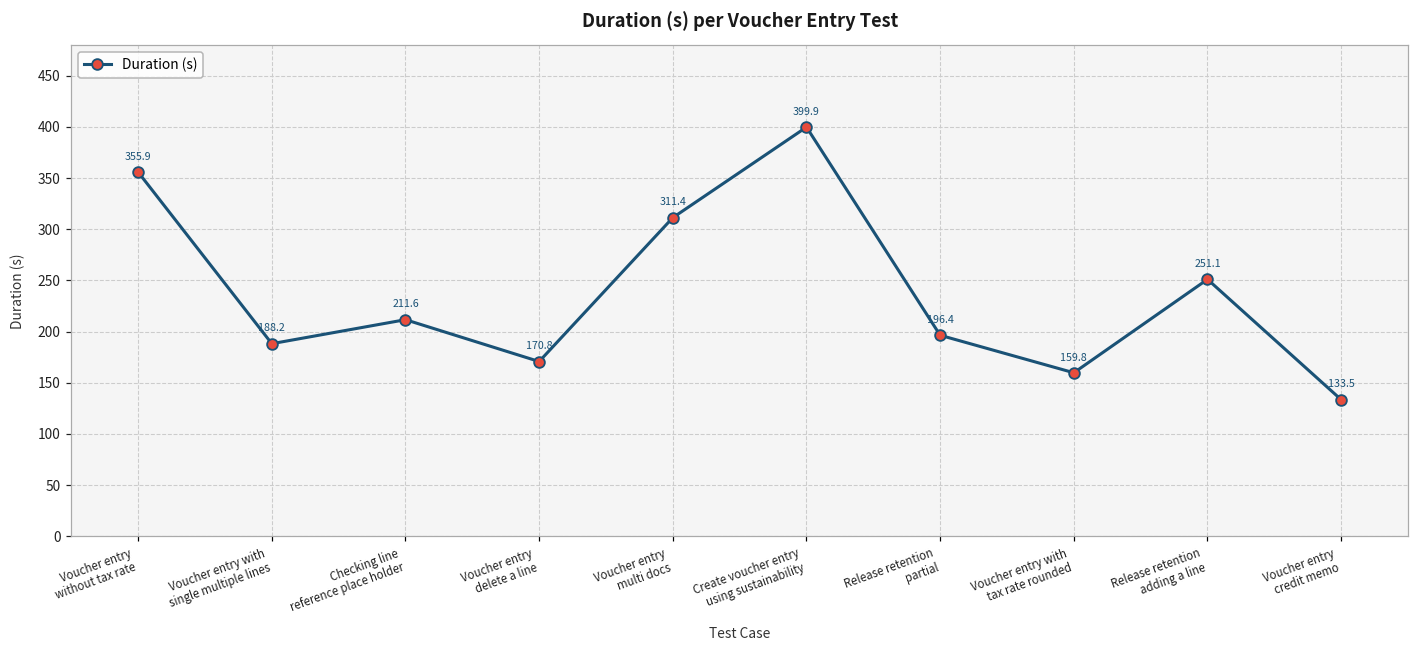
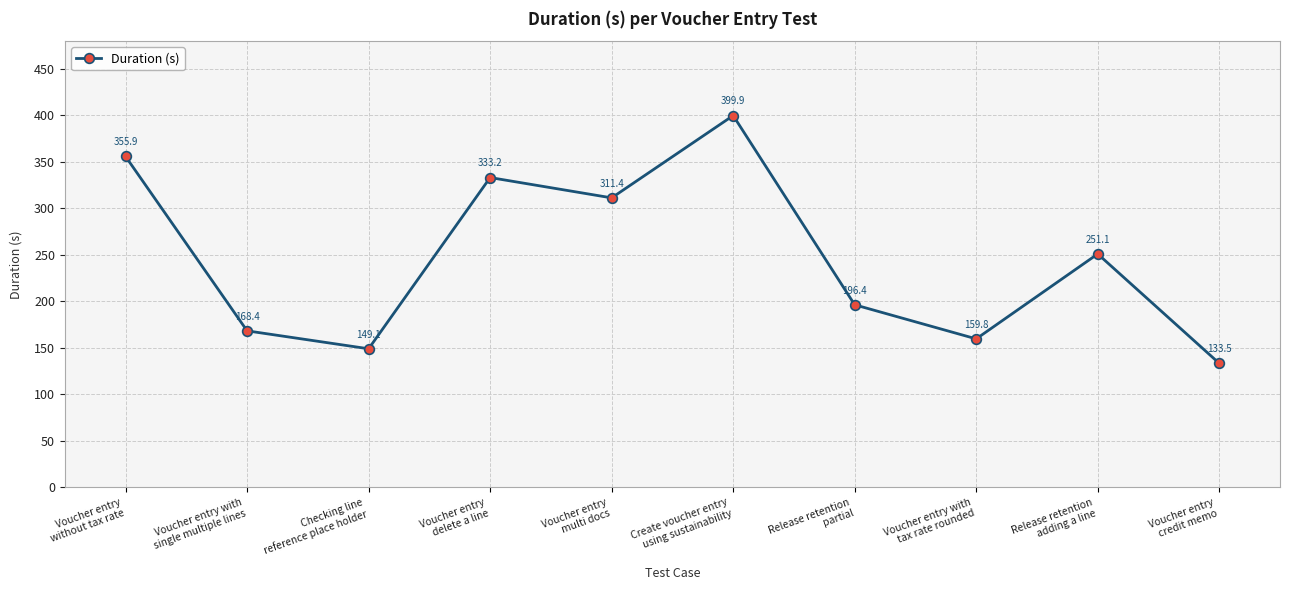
  {
    "Voucher entry without tax rate": 355.9,
-   "Voucher entry with single multiple lines": 188.2,
-   "Checking line reference place holder": 211.6,
-   "Voucher entry delete a line": 170.8,
+   "Voucher entry with single multiple lines": 168.4,
+   "Checking line reference place holder": 149.1,
+   "Voucher entry delete a line": 333.2,
    "Voucher entry multi docs": 311.4,
    "Create voucher entry using sustainability": 399.9,
    "Release retention partial": 196.4,
    "Voucher entry with tax rate rounded": 159.8,
    "Release retention adding a line": 251.1,
    "Voucher entry credit memo": 133.5
  }
